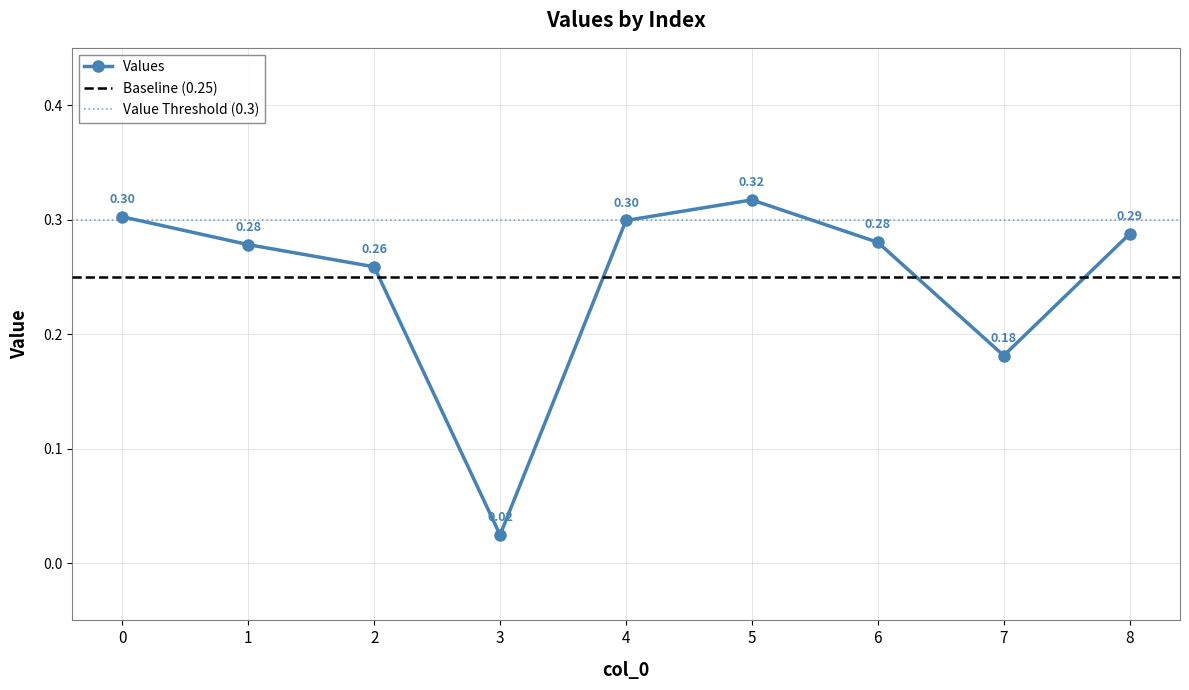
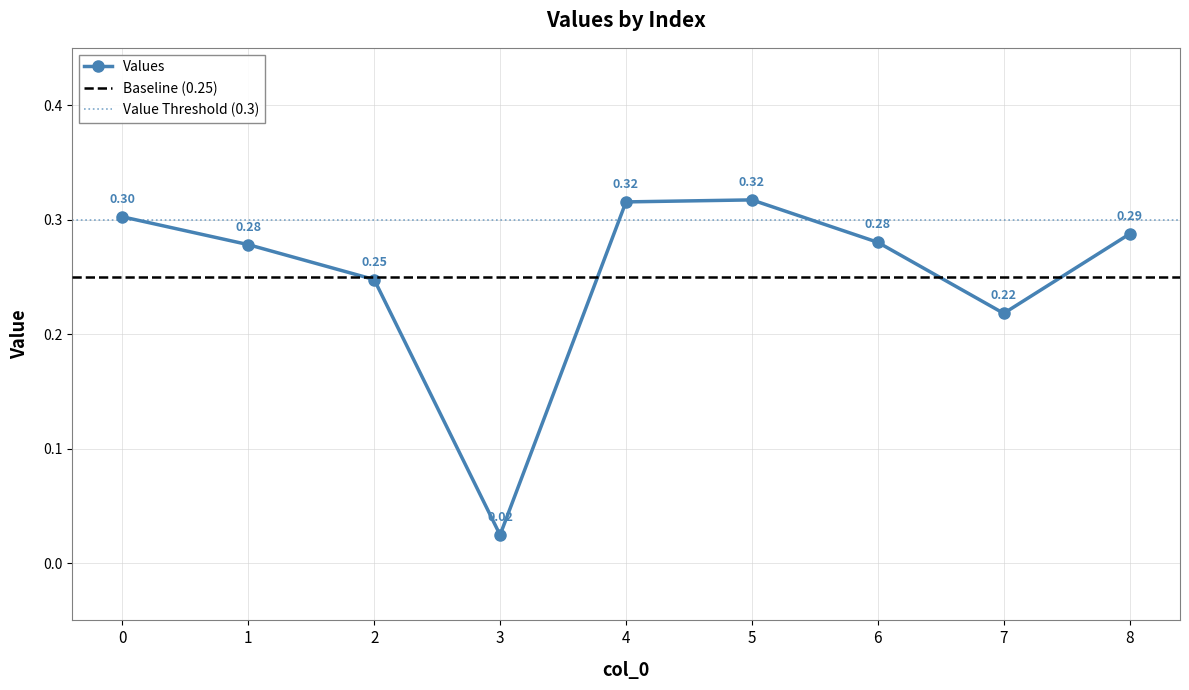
  {
    "0": 0.30,
    "1": 0.28,
-   "2": 0.26,
+   "2": 0.25,
    "3": 0.02,
-   "4": 0.30,
+   "4": 0.32,
    "5": 0.32,
    "6": 0.28,
-   "7": 0.18,
+   "7": 0.22,
    "8": 0.29
  }
